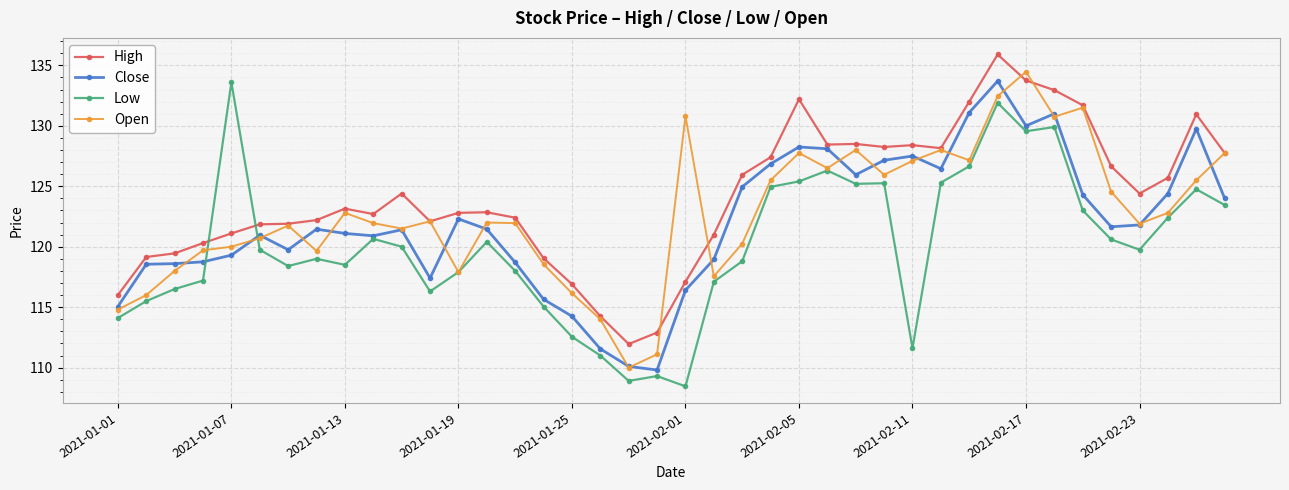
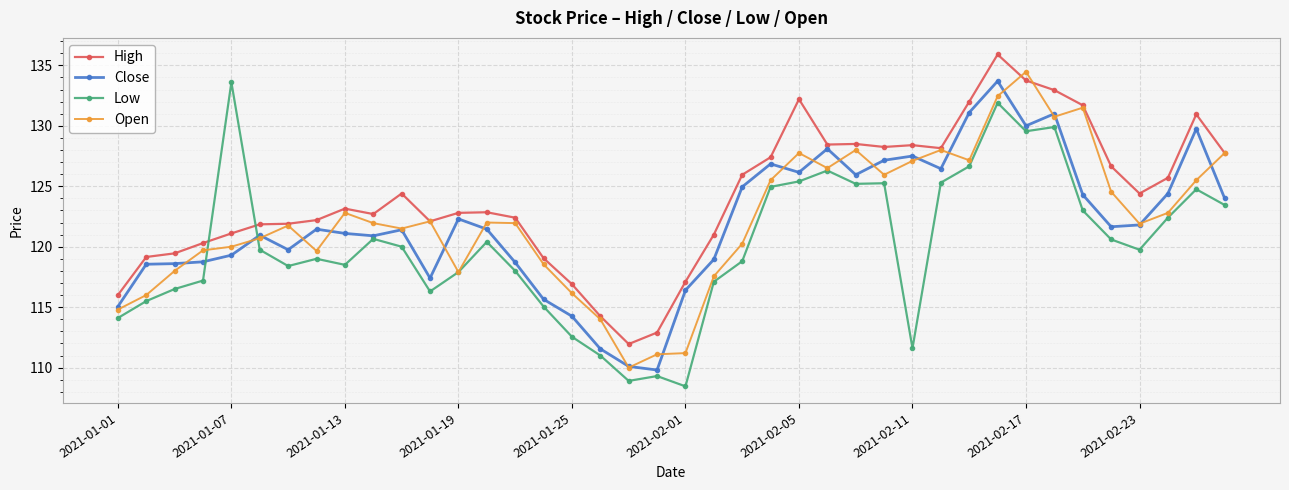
  {
    "High": {
      "2021-01-01": 116.0,
      "2021-01-07": 121.1,
      "2021-01-13": 123.2,
      "2021-01-19": 122.8,
      "2021-01-25": 116.9,
      "2021-02-01": 117.1,
      "2021-02-05": 132.2,
      "2021-02-11": 128.4,
      "2021-02-17": 133.8,
      "2021-02-23": 124.4
    },
    "Close": {
      "2021-01-01": 115.1,
      "2021-01-07": 119.3,
      "2021-01-13": 121.1,
      "2021-01-19": 122.3,
      "2021-01-25": 114.3,
      "2021-02-01": 116.4,
-     "2021-02-05": 128.3,
+     "2021-02-05": 126.2,
      "2021-02-11": 127.5,
      "2021-02-17": 130.0
    },
    "Low": {
      "2021-01-01": 114.1,
      "2021-01-07": 133.6,
      "2021-01-13": 118.5,
      "2021-01-25": 112.6,
      "2021-02-01": 108.5,
      "2021-02-05": 125.4,
      "2021-02-11": 111.6,
      "2021-02-17": 129.6,
      "2021-02-23": 119.8
    },
    "Open": {
      "2021-01-01": 114.8,
      "2021-01-07": 120.0,
      "2021-01-13": 122.8,
      "2021-01-25": 116.2,
-     "2021-02-01": 130.8,
+     "2021-02-01": 111.2,
      "2021-02-05": 127.8,
      "2021-02-11": 127.1,
      "2021-02-17": 134.5
    }
  }
